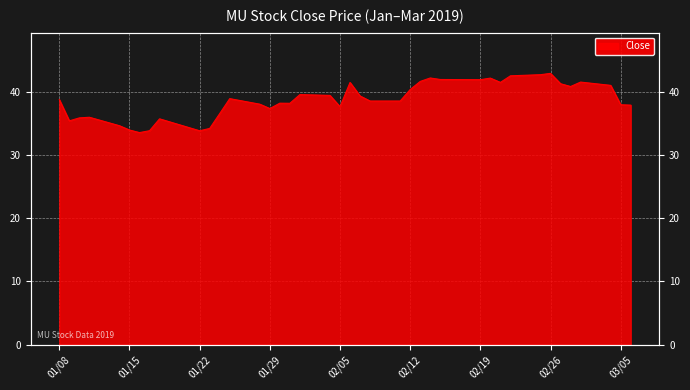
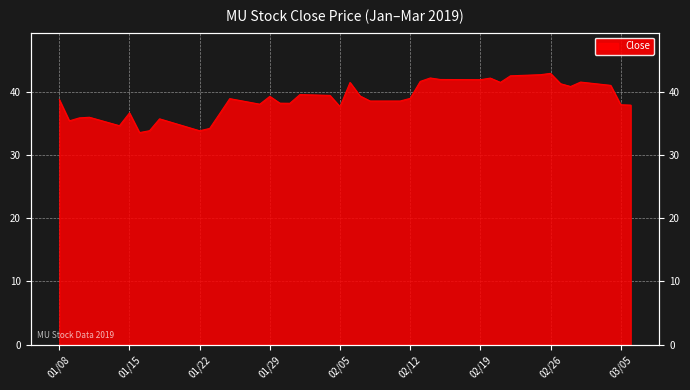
  {
    "01/08": 39,
-   "01/15": 34,
+   "01/15": 37,
    "01/22": 34,
-   "01/29": 37,
+   "01/29": 39,
    "02/05": 38,
-   "02/12": 40,
+   "02/12": 39,
    "02/19": 42,
    "02/26": 43,
    "03/05": 38
  }
